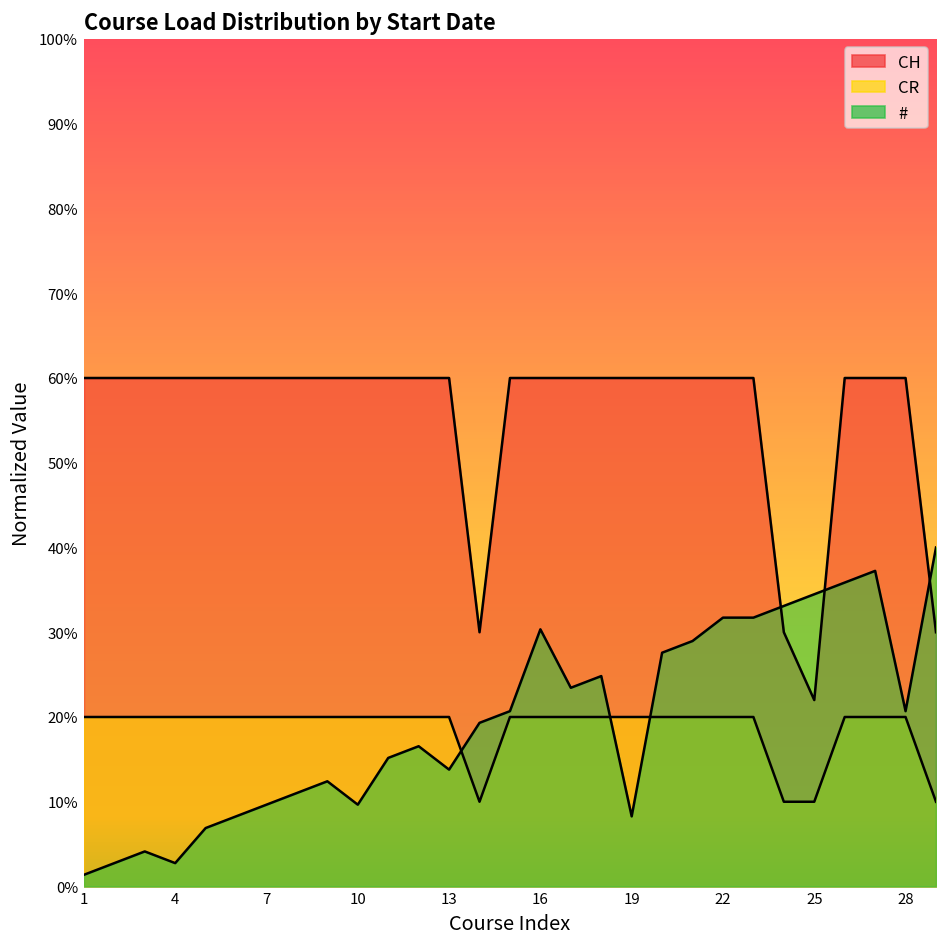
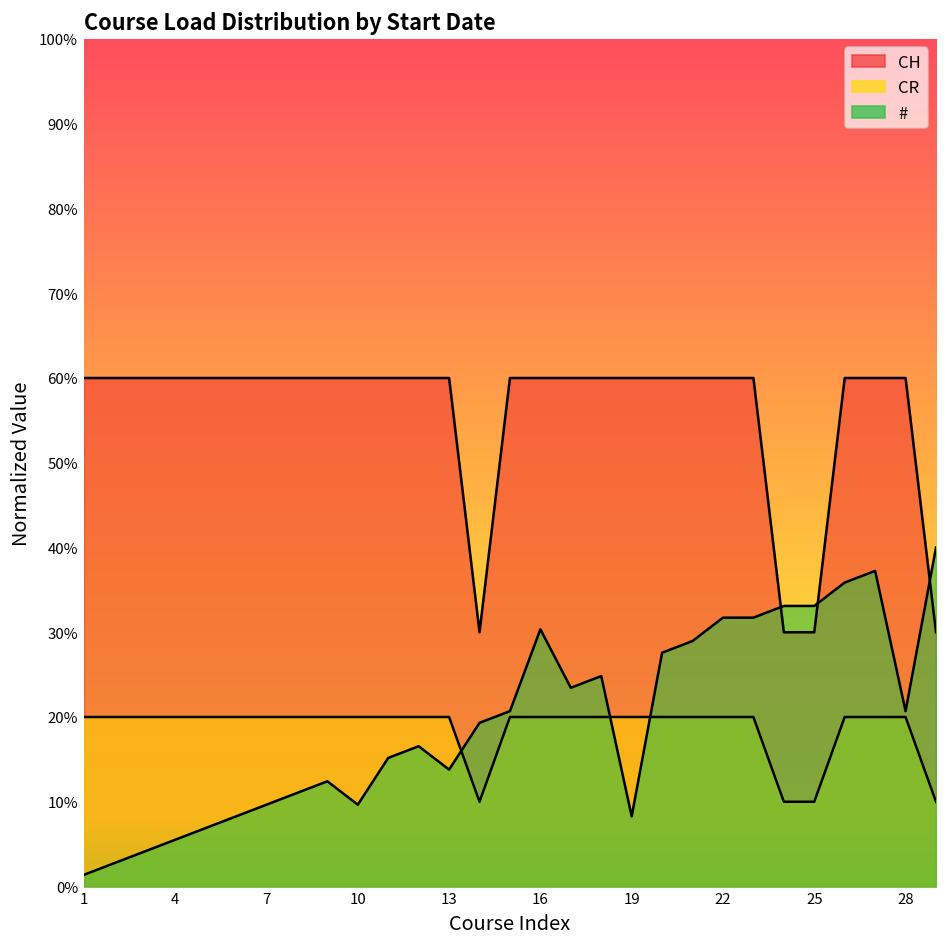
  {
    "CH": {
      "1": "60%",
      "4": "60%",
      "7": "60%",
      "10": "60%",
      "13": "60%",
      "16": "60%",
      "19": "60%",
      "22": "60%",
-     "25": "22%",
+     "25": "30%",
      "28": "60%"
    },
    "CR": {
      "1": "20%",
      "4": "20%",
      "7": "20%",
      "10": "20%",
      "13": "20%",
      "16": "20%",
      "19": "20%",
      "22": "20%",
      "25": "10%",
      "28": "20%"
    },
    "#": {
      "1": "1%",
-     "4": "3%",
+     "4": "6%",
      "7": "10%",
      "10": "10%",
      "13": "14%",
      "16": "30%",
      "19": "8%",
      "22": "32%",
-     "25": "34%",
+     "25": "33%",
      "28": "21%"
    }
  }
